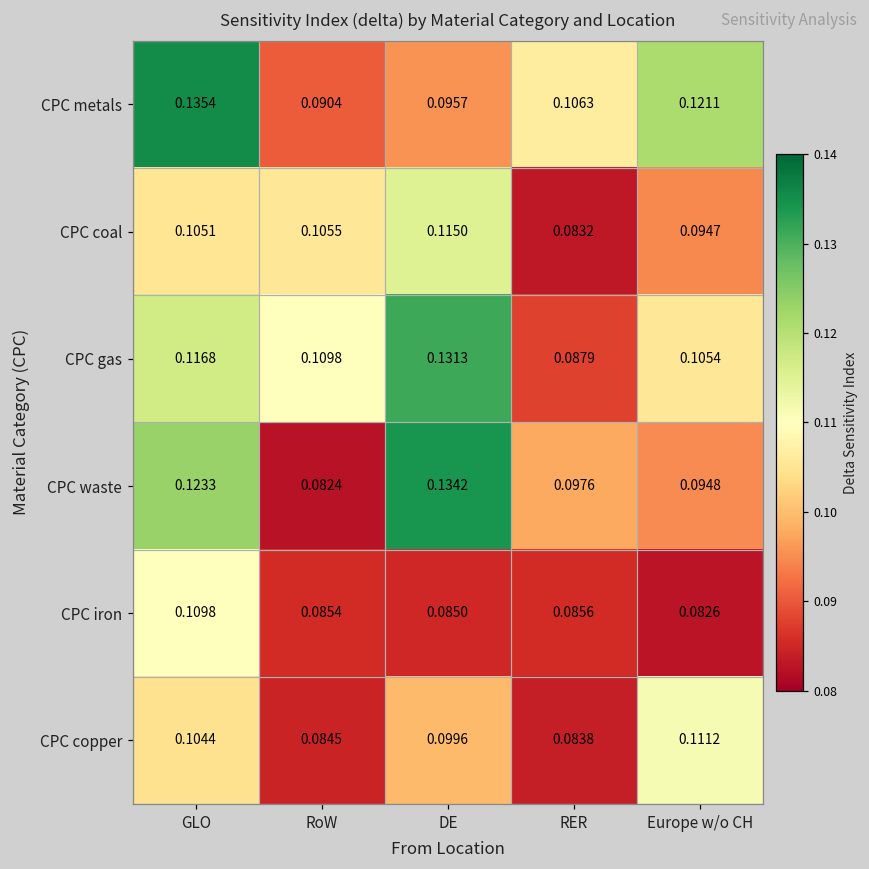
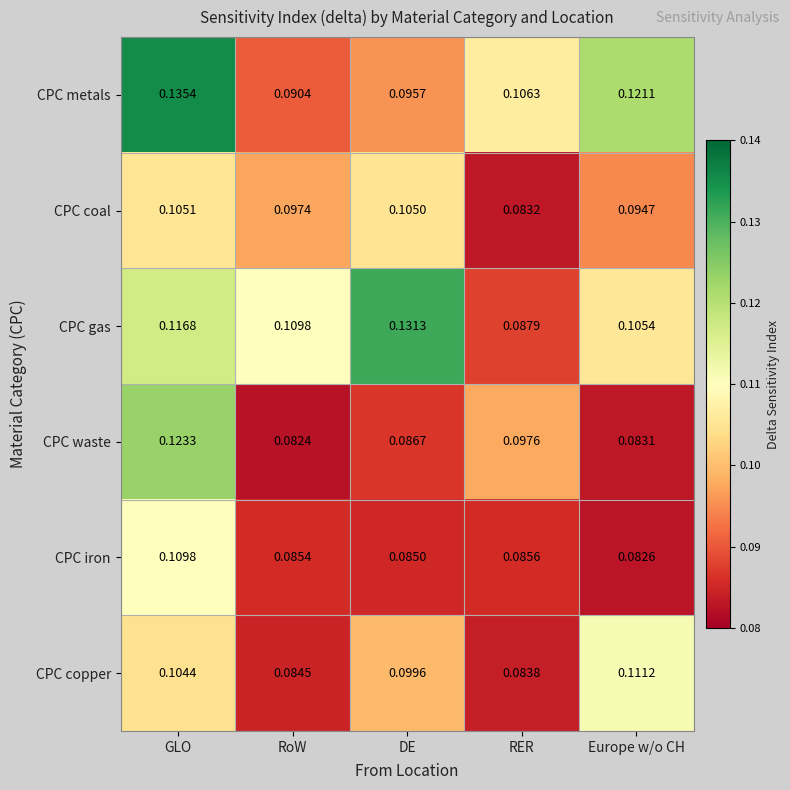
  {
    "CPC metals": {
      "GLO": 0.1354,
      "RoW": 0.0904,
      "DE": 0.0957,
      "RER": 0.1063,
      "Europe w/o CH": 0.1211
    },
    "CPC coal": {
      "GLO": 0.1051,
-     "RoW": 0.1055,
-     "DE": 0.1150,
+     "RoW": 0.0974,
+     "DE": 0.1050,
      "RER": 0.0832,
      "Europe w/o CH": 0.0947
    },
    "CPC gas": {
      "GLO": 0.1168,
      "RoW": 0.1098,
      "DE": 0.1313,
      "RER": 0.0879,
      "Europe w/o CH": 0.1054
    },
    "CPC waste": {
      "GLO": 0.1233,
      "RoW": 0.0824,
-     "DE": 0.1342,
+     "DE": 0.0867,
      "RER": 0.0976,
-     "Europe w/o CH": 0.0948
+     "Europe w/o CH": 0.0831
    },
    "CPC iron": {
      "GLO": 0.1098,
      "RoW": 0.0854,
      "DE": 0.0850,
      "RER": 0.0856,
      "Europe w/o CH": 0.0826
    },
    "CPC copper": {
      "GLO": 0.1044,
      "RoW": 0.0845,
      "DE": 0.0996,
      "RER": 0.0838,
      "Europe w/o CH": 0.1112
    }
  }
